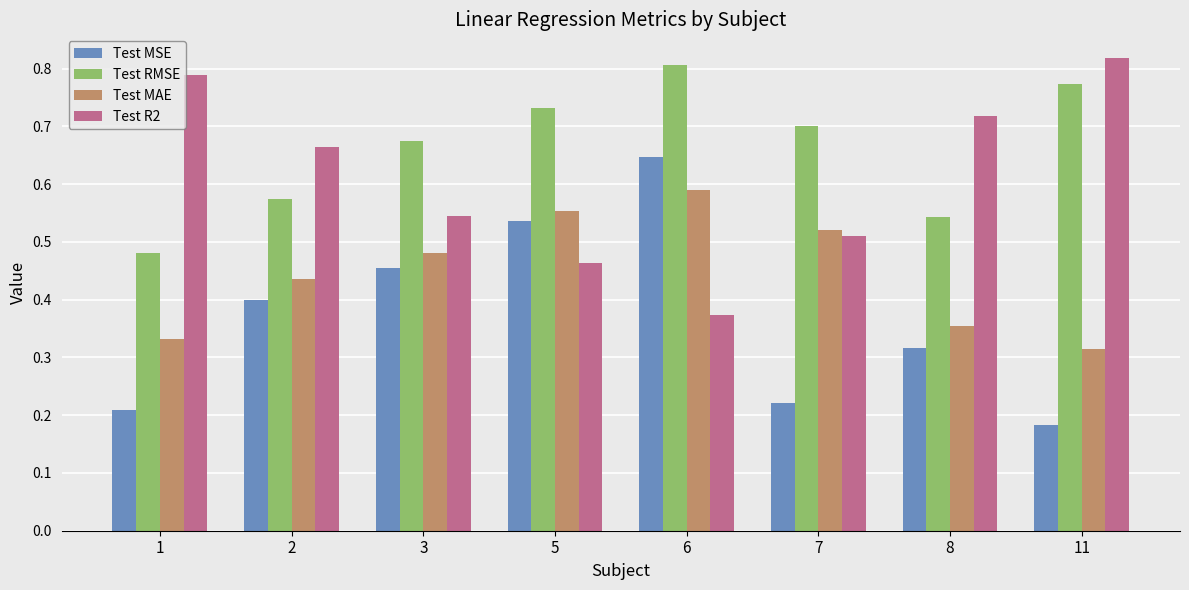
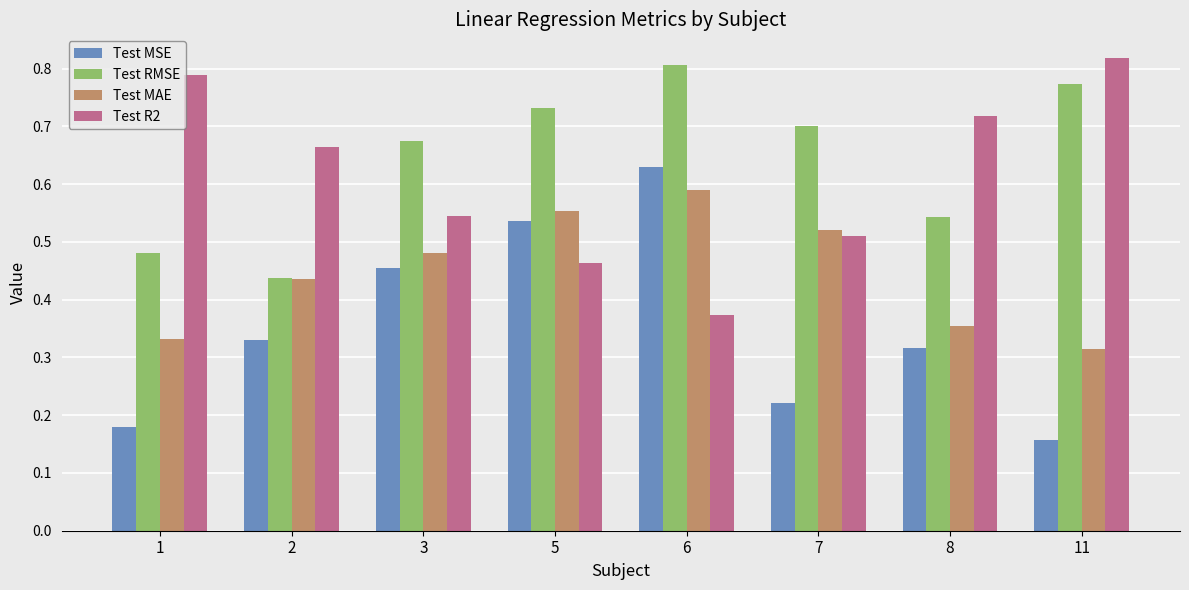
  {
    "Test MSE": {
-     "1": 0.21,
-     "2": 0.40,
+     "1": 0.18,
+     "2": 0.33,
      "3": 0.45,
      "5": 0.54,
-     "6": 0.65,
+     "6": 0.63,
      "7": 0.22,
      "8": 0.32,
-     "11": 0.18
+     "11": 0.16
    },
    "Test RMSE": {
      "1": 0.48,
-     "2": 0.58,
+     "2": 0.44,
      "3": 0.67,
      "5": 0.73,
      "6": 0.81,
      "7": 0.70,
      "8": 0.54,
      "11": 0.77
    }
  }
